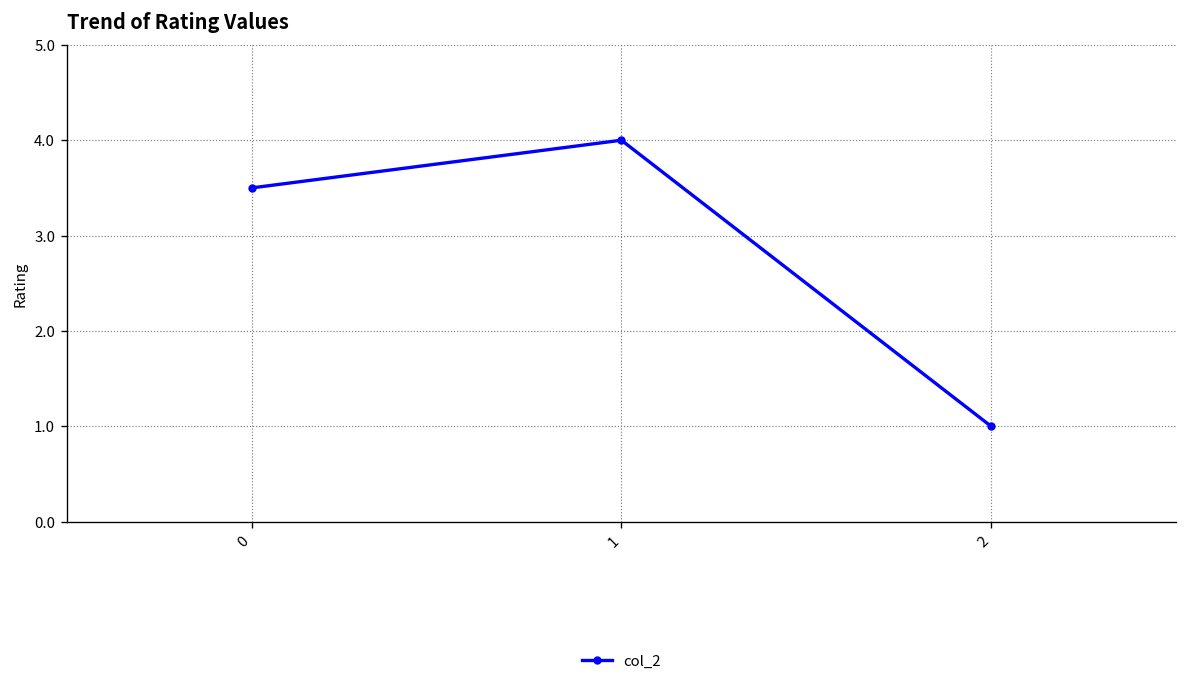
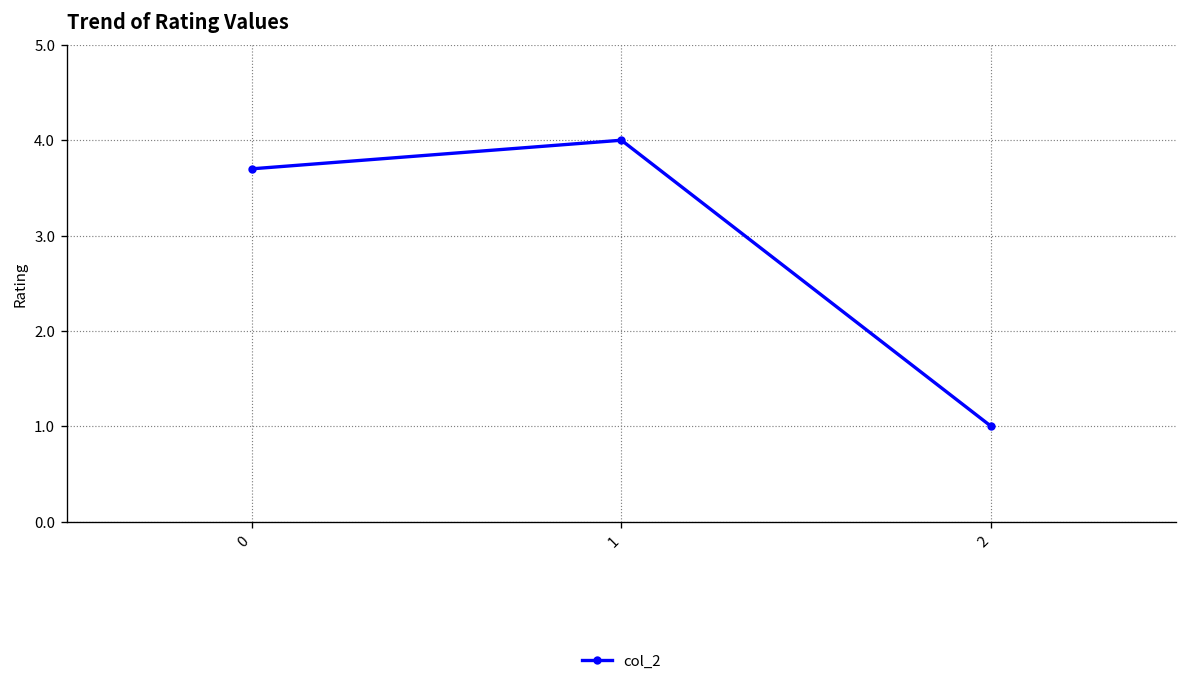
  {
-   "0": 3.5,
+   "0": 3.7,
    "1": 4.0,
    "2": 1.0
  }
